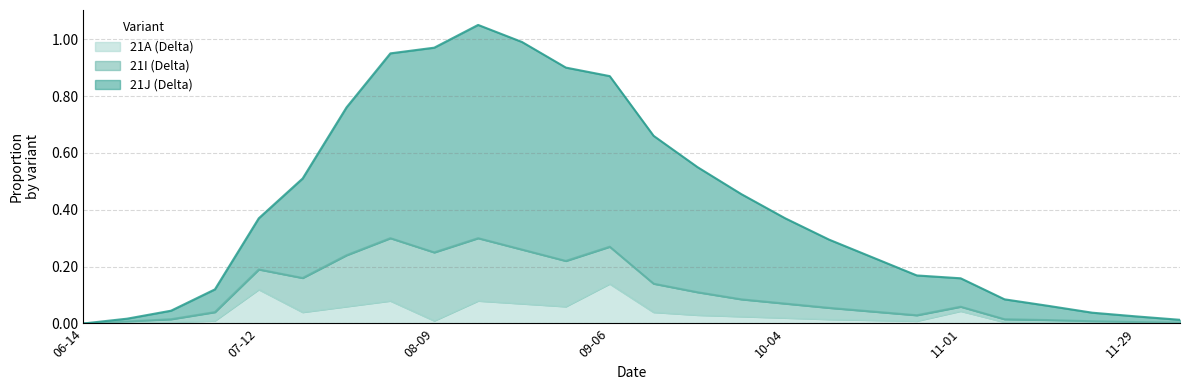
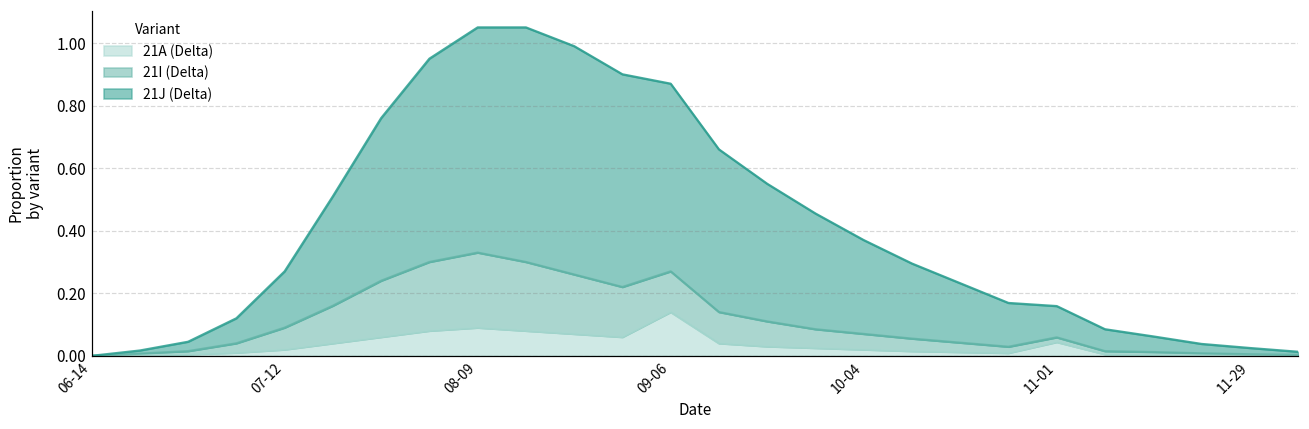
  {
    "21A (Delta)": {
-     "07-12": 0.12,
-     "08-09": 0.01,
+     "07-12": 0.02,
+     "08-09": 0.09,
      "09-06": 0.14,
      "10-04": 0.02,
      "11-01": 0.04
    }
  }
